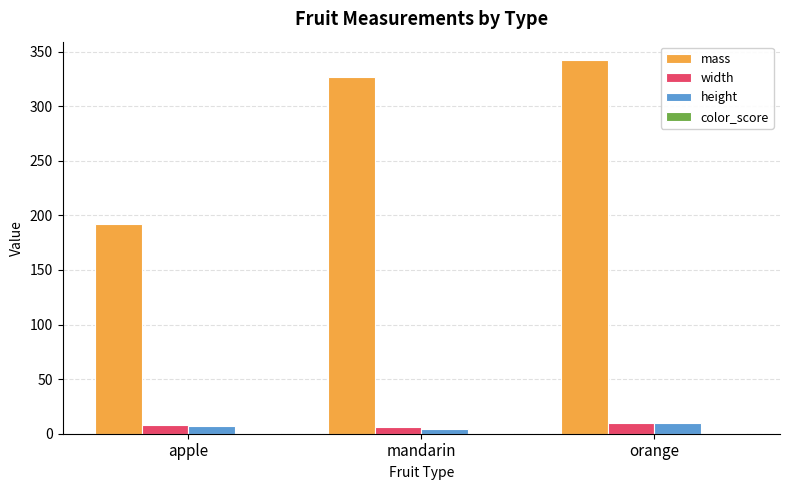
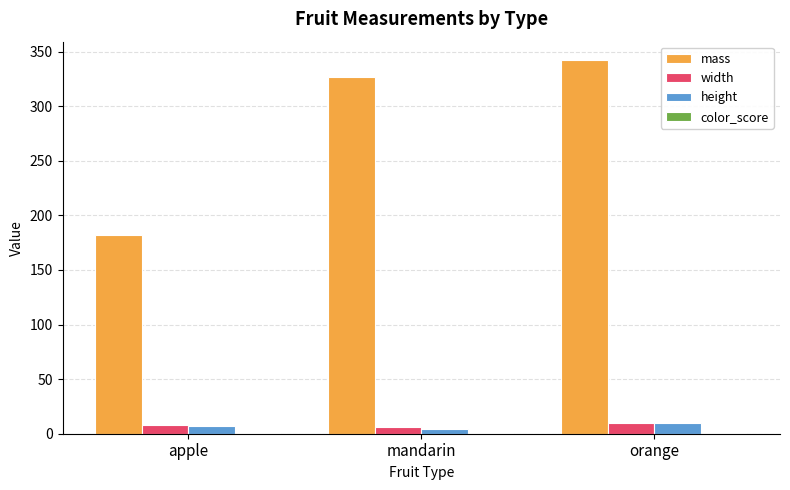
  {
    "mass": {
-     "apple": 192,
+     "apple": 182,
      "mandarin": 327,
      "orange": 342
    },
    "width": {
      "apple": 8,
      "mandarin": 6,
      "orange": 10
    },
    "height": {
      "apple": 7,
      "mandarin": 5,
      "orange": 9
    }
  }
